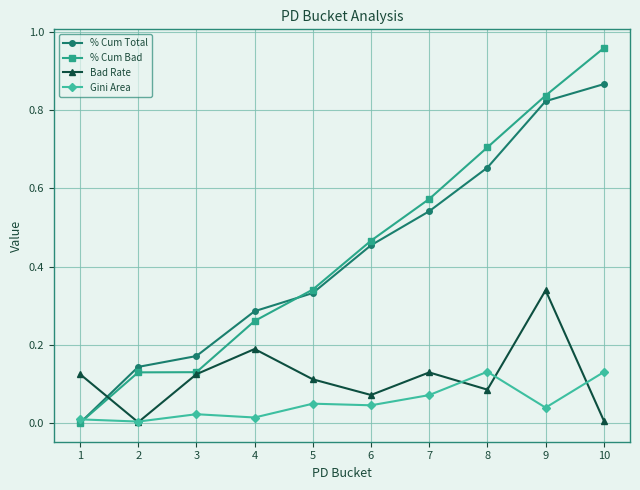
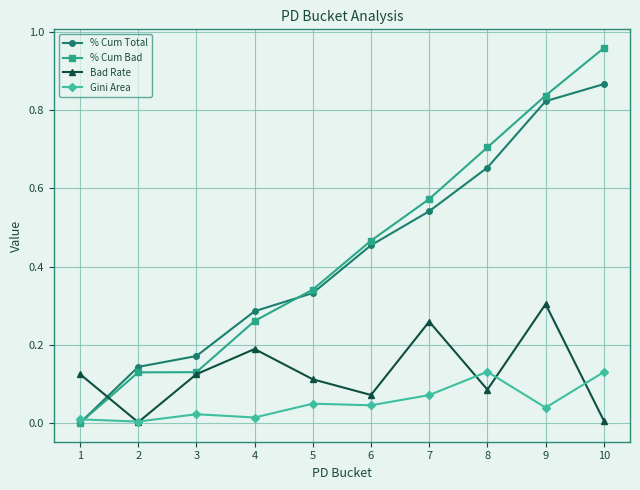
  {
    "Bad Rate": {
      "1": 0.13,
      "4": 0.19,
      "5": 0.11,
      "6": 0.07,
-     "7": 0.13,
+     "7": 0.26,
      "8": 0.09,
-     "9": 0.34,
+     "9": 0.30,
      "10": 0.01
    }
  }
